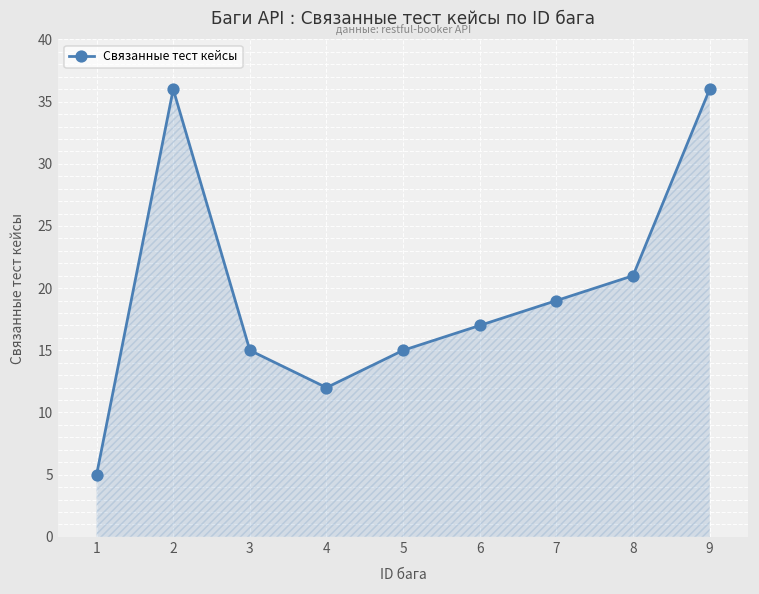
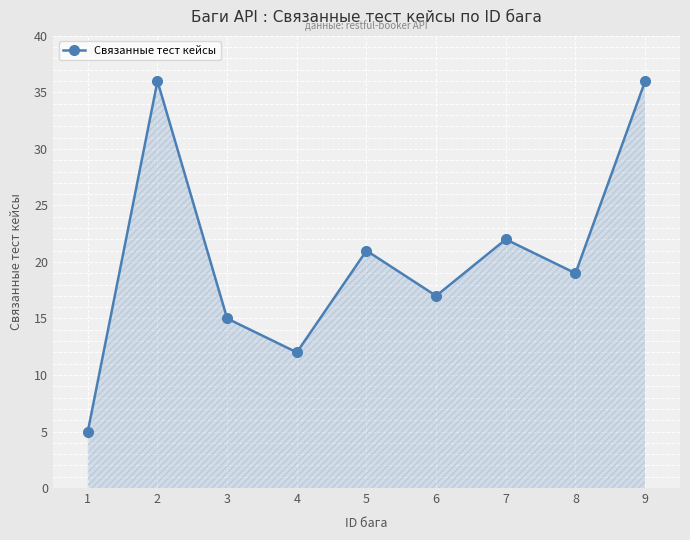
  {
    "1": 5,
    "2": 36,
    "3": 15,
    "4": 12,
-   "5": 15,
+   "5": 21,
    "6": 17,
-   "7": 19,
-   "8": 21,
+   "7": 22,
+   "8": 19,
    "9": 36
  }
